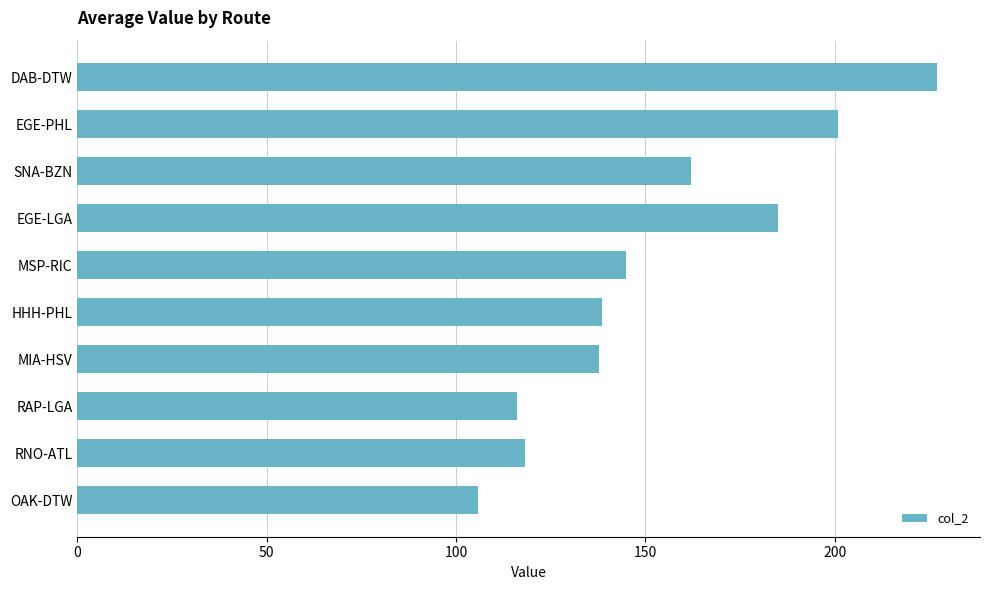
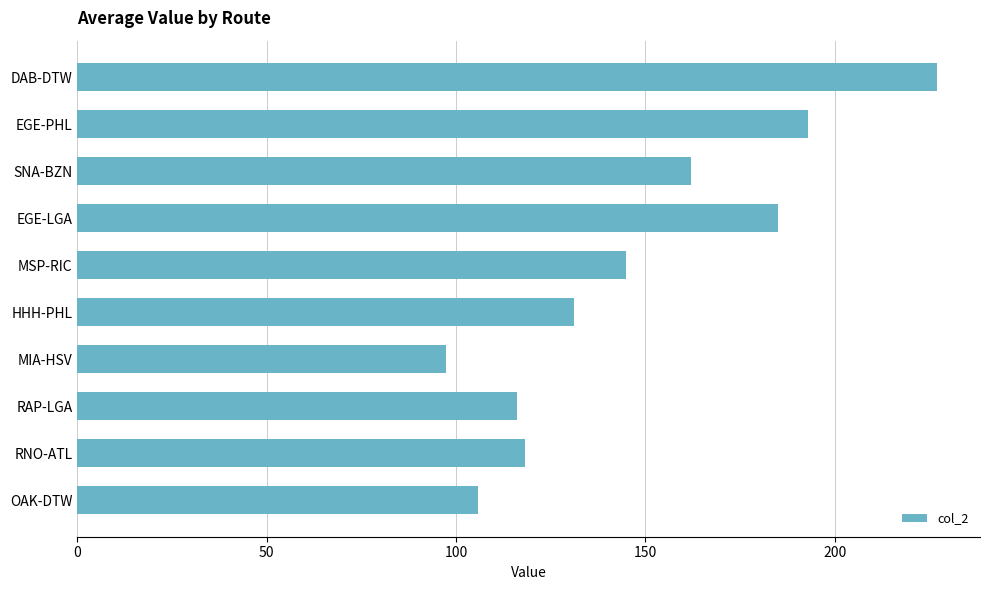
  {
    "DAB-DTW": 227,
-   "EGE-PHL": 201,
+   "EGE-PHL": 193,
    "SNA-BZN": 162,
    "EGE-LGA": 185,
    "MSP-RIC": 145,
-   "HHH-PHL": 139,
-   "MIA-HSV": 138,
+   "HHH-PHL": 131,
+   "MIA-HSV": 97,
    "RAP-LGA": 116,
    "RNO-ATL": 118,
    "OAK-DTW": 106
  }
